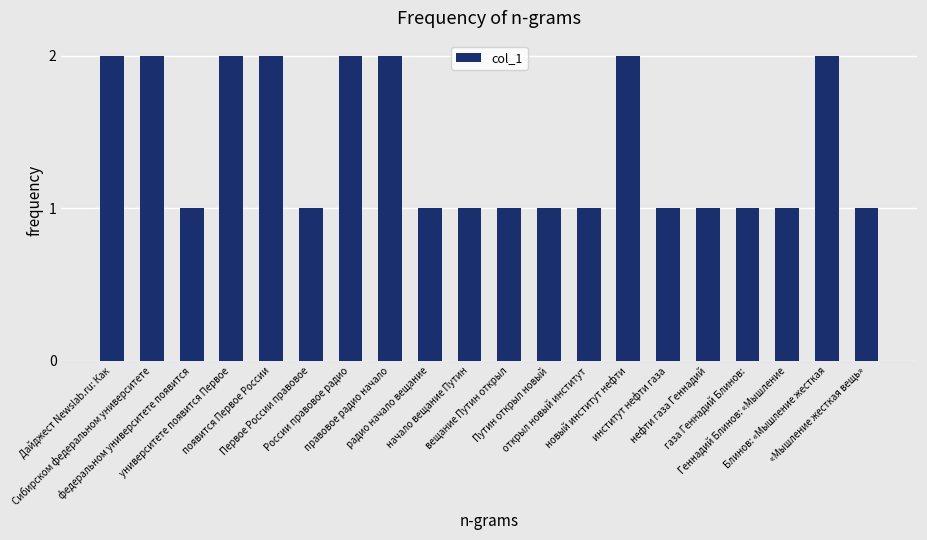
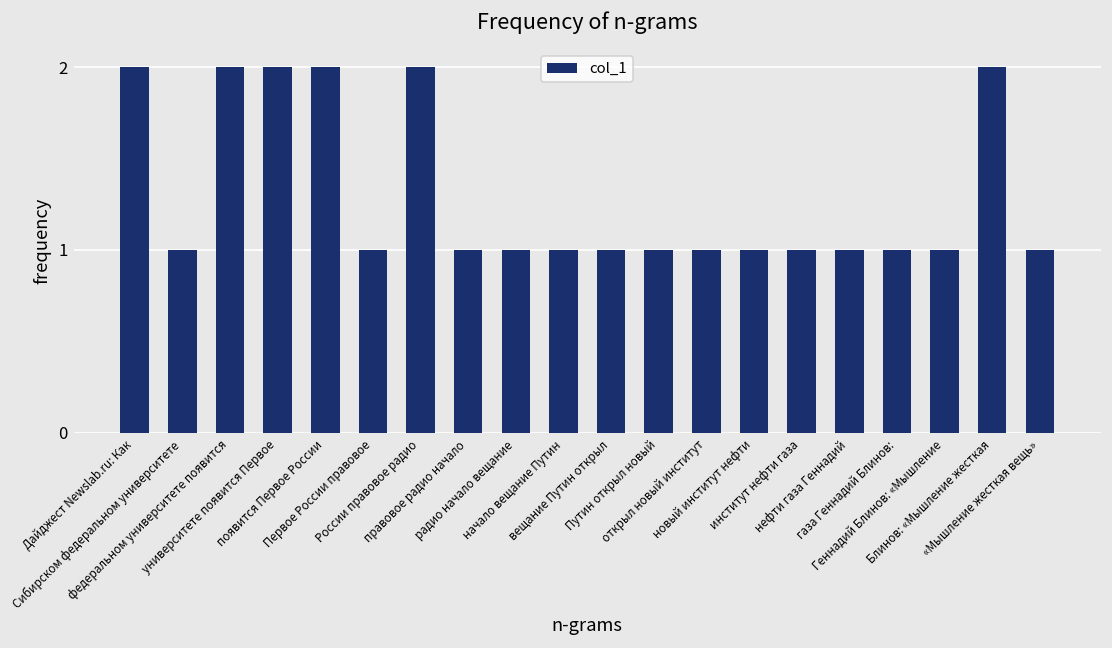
  {
    "Дайджест Newslab.ru: Как": 2,
-   "Сибирском федеральном университете": 2,
-   "федеральном университете появится": 1,
+   "Сибирском федеральном университете": 1,
+   "федеральном университете появится": 2,
    "университете появится Первое": 2,
    "появится Первое России": 2,
    "Первое России правовое": 1,
    "России правовое радио": 2,
-   "правовое радио начало": 2,
+   "правовое радио начало": 1,
    "радио начало вещание": 1,
    "начало вещание Путин": 1,
    "вещание Путин открыл": 1,
    "Путин открыл новый": 1,
    "открыл новый институт": 1,
-   "новый институт нефти": 2,
+   "новый институт нефти": 1,
    "институт нефти газа": 1,
    "нефти газа Геннадий": 1,
    "газа Геннадий Блинов:": 1,
    "Геннадий Блинов: «Мышление": 1,
    "Блинов: «Мышление жесткая": 2,
    "«Мышление жесткая вещь»": 1
  }
